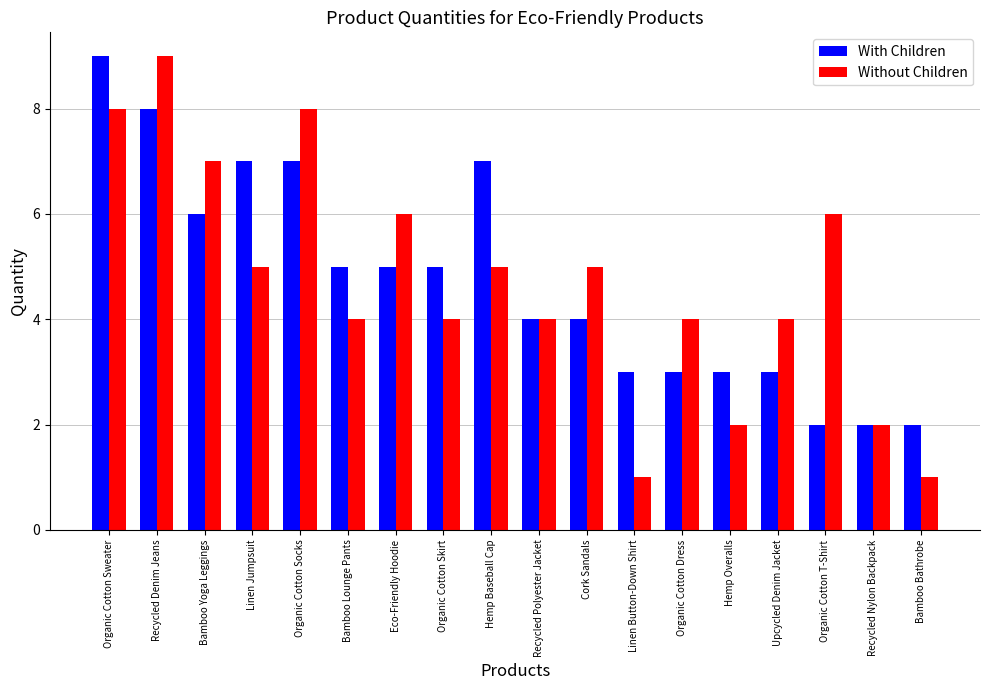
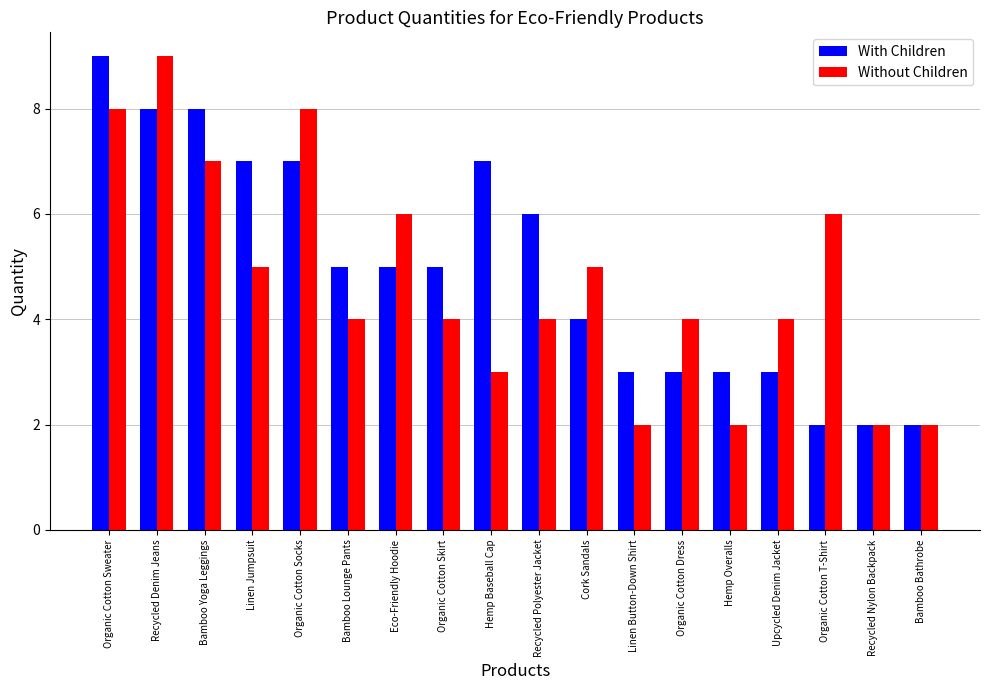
  {
    "With Children": {
      "Organic Cotton Sweater": 9,
      "Recycled Denim Jeans": 8,
-     "Bamboo Yoga Leggings": 6,
+     "Bamboo Yoga Leggings": 8,
      "Linen Jumpsuit": 7,
      "Organic Cotton Socks": 7,
      "Bamboo Lounge Pants": 5,
      "Eco-Friendly Hoodie": 5,
      "Organic Cotton Skirt": 5,
      "Hemp Baseball Cap": 7,
-     "Recycled Polyester Jacket": 4,
+     "Recycled Polyester Jacket": 6,
      "Cork Sandals": 4,
      "Linen Button-Down Shirt": 3,
      "Organic Cotton Dress": 3,
      "Hemp Overalls": 3,
      "Upcycled Denim Jacket": 3,
      "Organic Cotton T-Shirt": 2,
      "Recycled Nylon Backpack": 2,
      "Bamboo Bathrobe": 2
    },
    "Without Children": {
      "Organic Cotton Sweater": 8,
      "Recycled Denim Jeans": 9,
      "Bamboo Yoga Leggings": 7,
      "Linen Jumpsuit": 5,
      "Organic Cotton Socks": 8,
      "Bamboo Lounge Pants": 4,
      "Eco-Friendly Hoodie": 6,
      "Organic Cotton Skirt": 4,
-     "Hemp Baseball Cap": 5,
+     "Hemp Baseball Cap": 3,
      "Recycled Polyester Jacket": 4,
      "Cork Sandals": 5,
-     "Linen Button-Down Shirt": 1,
+     "Linen Button-Down Shirt": 2,
      "Organic Cotton Dress": 4,
      "Hemp Overalls": 2,
      "Upcycled Denim Jacket": 4,
      "Organic Cotton T-Shirt": 6,
      "Recycled Nylon Backpack": 2,
-     "Bamboo Bathrobe": 1
+     "Bamboo Bathrobe": 2
    }
  }
